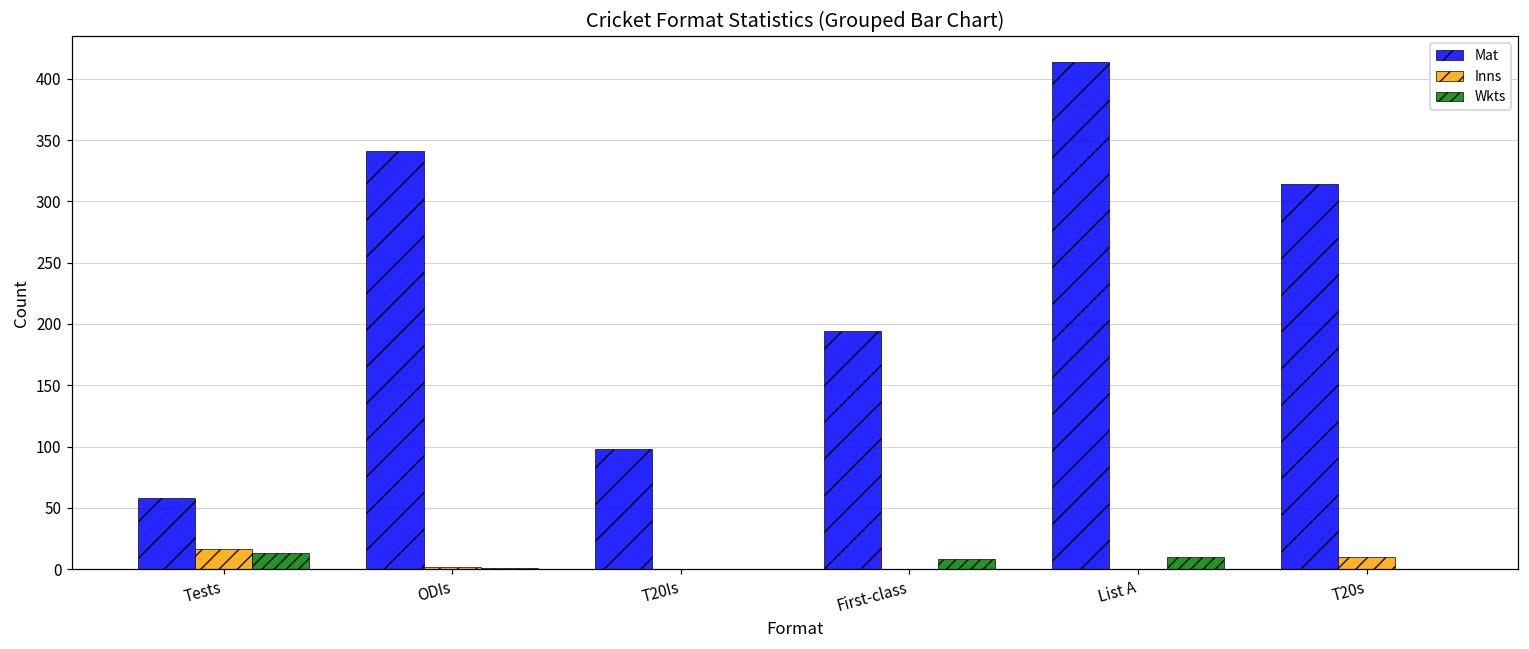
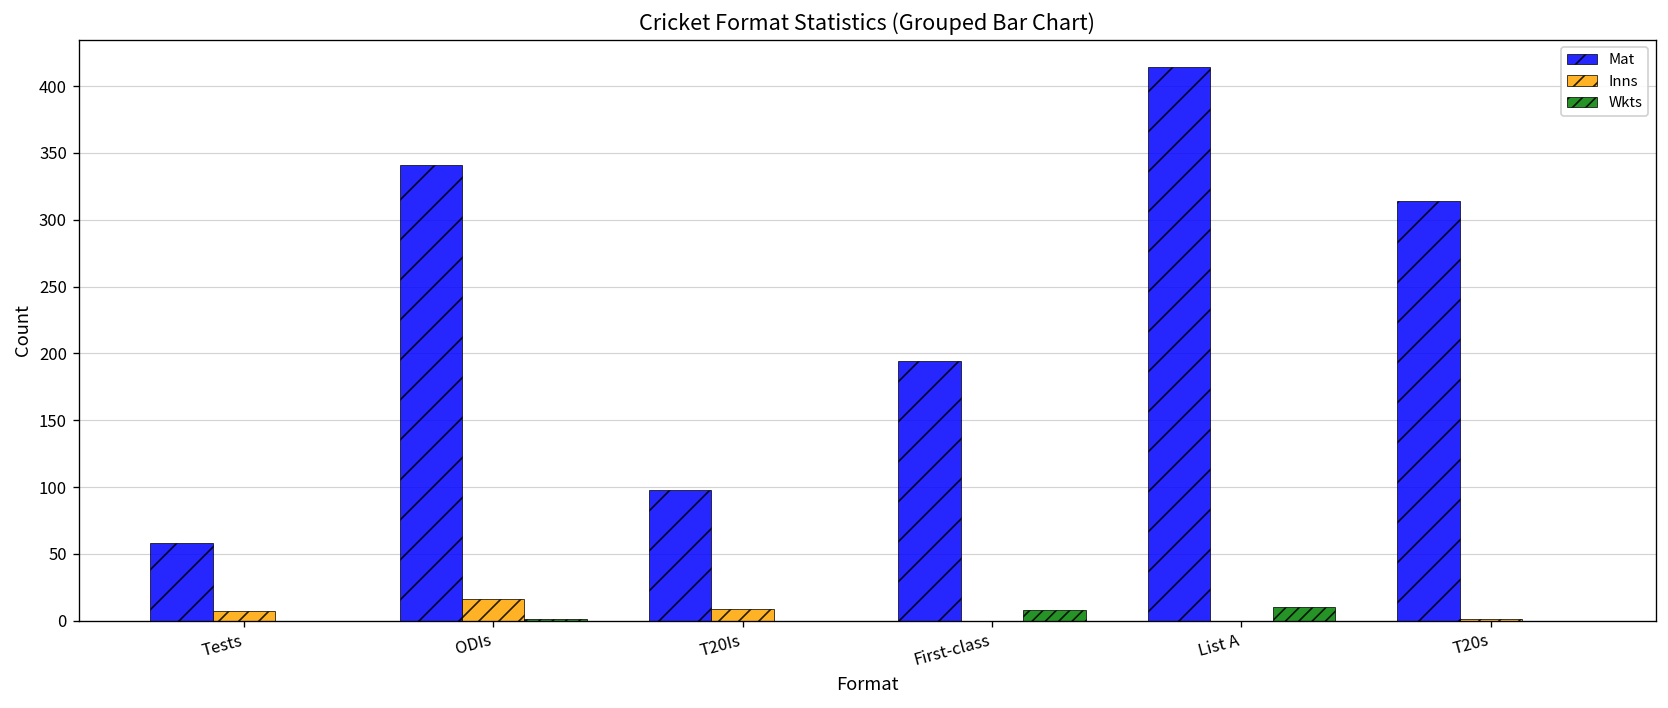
  {
    "Mat": {
      "Tests": 58,
      "ODIs": 341,
      "T20Is": 98,
      "First-class": 194,
      "List A": 414,
      "T20s": 314
    },
    "Inns": {
-     "Tests": 16,
-     "ODIs": 2,
-     "T20Is": 0,
+     "Tests": 7,
+     "ODIs": 16,
+     "T20Is": 9,
      "First-class": 0,
      "List A": 0,
-     "T20s": 10
+     "T20s": 1
    },
    "Wkts": {
-     "Tests": 13,
+     "Tests": 0,
      "T20Is": 0,
      "First-class": 8,
      "List A": 10,
      "T20s": 0
    }
  }
